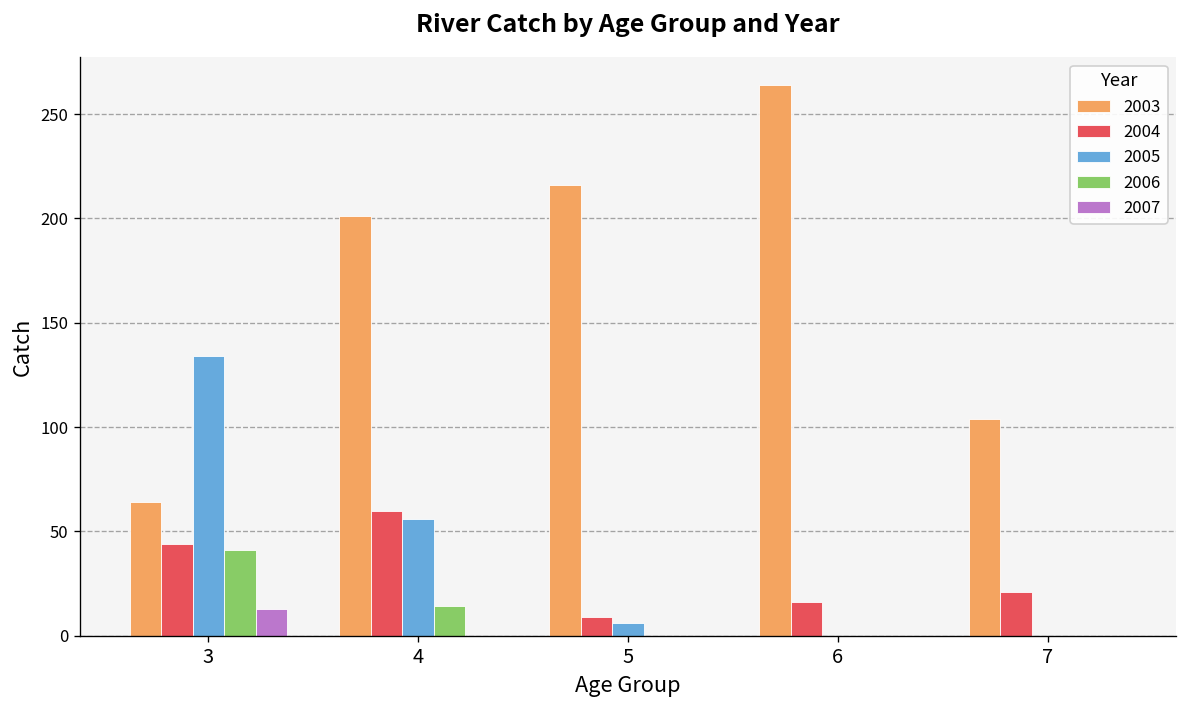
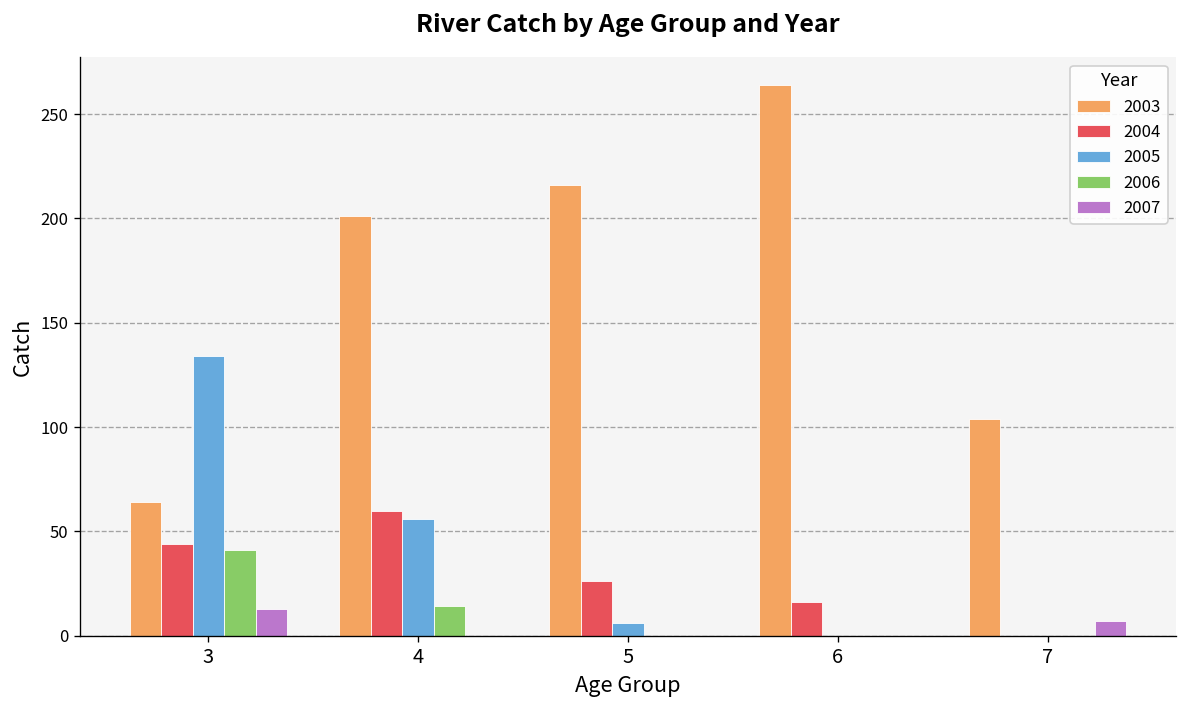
  {
    "2003": {
      "3": 64,
      "4": 201,
      "5": 216,
      "6": 264,
      "7": 104
    },
    "2004": {
      "3": 44,
      "4": 60,
-     "5": 9,
+     "5": 26,
      "6": 16,
-     "7": 21
+     "7": 0
    },
    "2005": {
      "3": 134,
      "4": 56,
      "5": 6,
      "6": 0,
      "7": 0
    },
    "2006": {
      "3": 41,
      "4": 14,
      "5": 0,
      "6": 0,
      "7": 0
    },
    "2007": {
      "3": 13,
      "4": 0,
      "5": 0,
      "6": 0,
-     "7": 0
+     "7": 7
    }
  }
